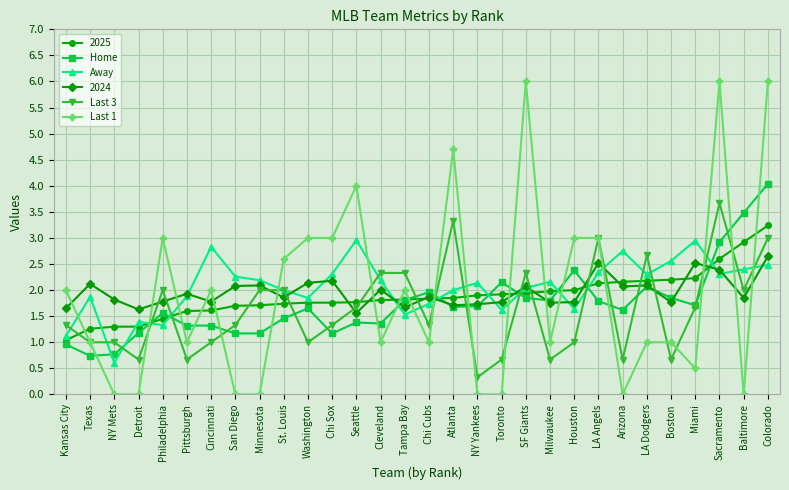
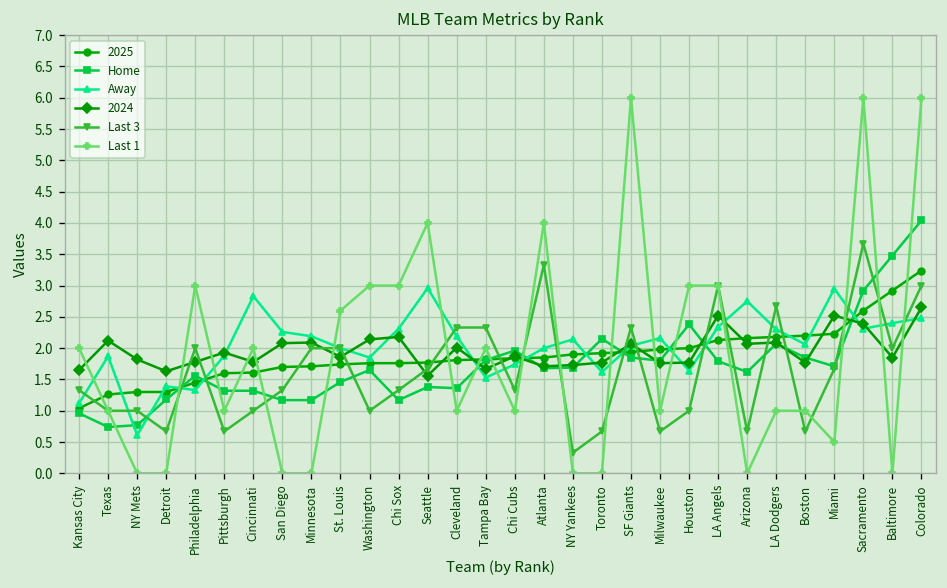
  {
    "Away": {
      "Kansas City": 1.1,
      "Texas": 1.9,
      "NY Mets": 0.6,
      "Detroit": 1.4,
      "Philadelphia": 1.3,
      "Pittsburgh": 1.9,
      "Cincinnati": 2.8,
      "San Diego": 2.3,
      "Minnesota": 2.2,
      "Washington": 1.9,
      "Chi Sox": 2.3,
      "Seattle": 3.0,
      "Cleveland": 2.2,
      "Tampa Bay": 1.5,
      "Chi Cubs": 1.7,
      "Atlanta": 2.0,
      "NY Yankees": 2.1,
      "Toronto": 1.6,
      "Milwaukee": 2.2,
      "Houston": 1.6,
      "LA Angels": 2.3,
      "Arizona": 2.8,
      "LA Dodgers": 2.3,
-     "Boston": 2.6,
+     "Boston": 2.1,
      "Miami": 3.0,
      "Sacramento": 2.3,
      "Baltimore": 2.4,
      "Colorado": 2.5
    },
    "Last 1": {
      "Kansas City": 2.0,
      "NY Mets": 0.0,
      "Detroit": 0.0,
      "Philadelphia": 3.0,
      "Pittsburgh": 1.0,
      "Cincinnati": 2.0,
      "San Diego": 0.0,
      "Minnesota": 0.0,
      "St. Louis": 2.6,
      "Washington": 3.0,
      "Chi Sox": 3.0,
      "Seattle": 4.0,
      "Cleveland": 1.0,
      "Tampa Bay": 2.0,
      "Chi Cubs": 1.0,
-     "Atlanta": 4.7,
+     "Atlanta": 4.0,
      "NY Yankees": 0.0,
      "Toronto": 0.0,
      "SF Giants": 6.0,
      "Milwaukee": 1.0,
      "Houston": 3.0,
      "Arizona": 0.0,
      "LA Dodgers": 1.0,
      "Boston": 1.0,
      "Miami": 0.5,
      "Sacramento": 6.0,
      "Baltimore": 0.0,
      "Colorado": 6.0
    }
  }
